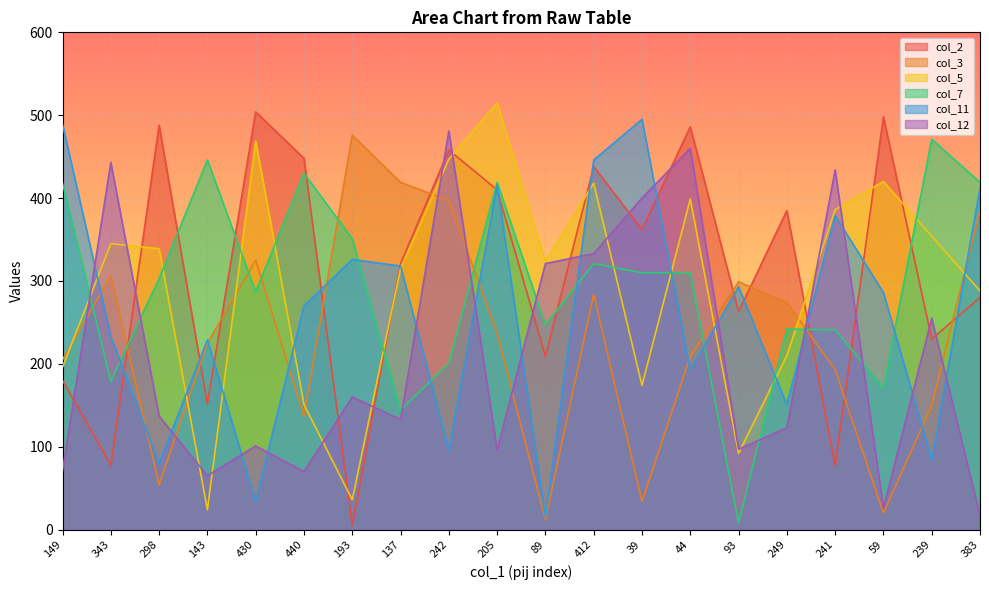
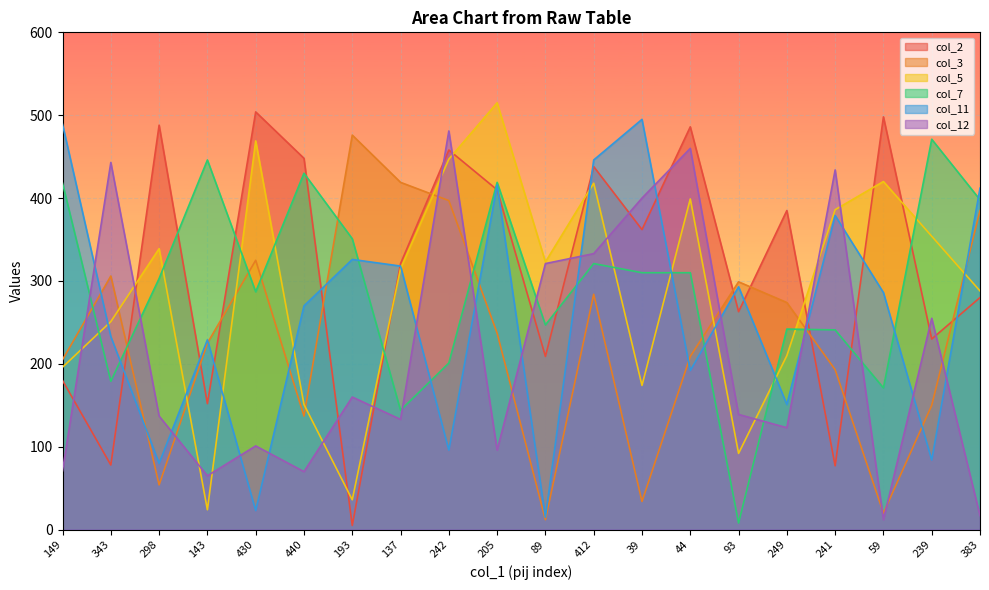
  {
    "col_5": {
      "149": 200,
-     "343": 350,
+     "343": 250,
      "298": 340,
      "143": 20,
      "430": 470,
      "440": 150,
      "193": 40,
      "242": 450,
      "205": 520,
      "412": 420,
      "39": 170,
      "44": 400,
      "93": 90,
      "249": 210,
      "241": 390,
      "59": 420,
      "239": 350,
      "383": 290
    },
    "col_7": {
      "149": 420,
      "343": 180,
      "298": 300,
      "143": 450,
      "430": 290,
      "440": 430,
      "193": 350,
      "137": 140,
      "242": 200,
      "89": 250,
      "412": 320,
      "39": 310,
      "44": 310,
      "93": 10,
      "249": 240,
      "241": 240,
      "59": 170,
      "239": 470,
-     "383": 420
+     "383": 400
    },
    "col_11": {
      "149": 490,
      "343": 230,
      "298": 80,
      "143": 230,
-     "430": 30,
+     "430": 20,
      "440": 270,
      "193": 330,
      "242": 100,
      "412": 450,
      "39": 500,
      "44": 190,
      "93": 290,
      "249": 150,
      "241": 380,
      "59": 290,
      "239": 80,
      "383": 410
    },
    "col_12": {
      "149": 70,
      "343": 440,
      "298": 140,
      "143": 70,
      "430": 100,
      "440": 70,
      "193": 160,
      "137": 130,
      "242": 480,
      "205": 100,
      "412": 330,
      "39": 400,
      "44": 460,
-     "93": 100,
+     "93": 140,
      "249": 120,
      "241": 430,
-     "59": 30,
+     "59": 10,
      "239": 260,
      "383": 20
    }
  }
